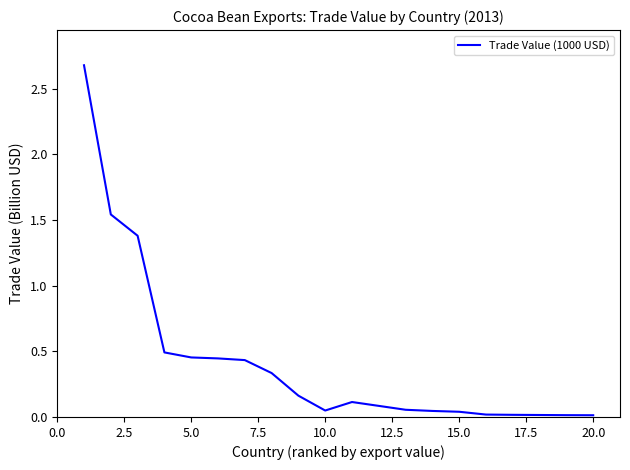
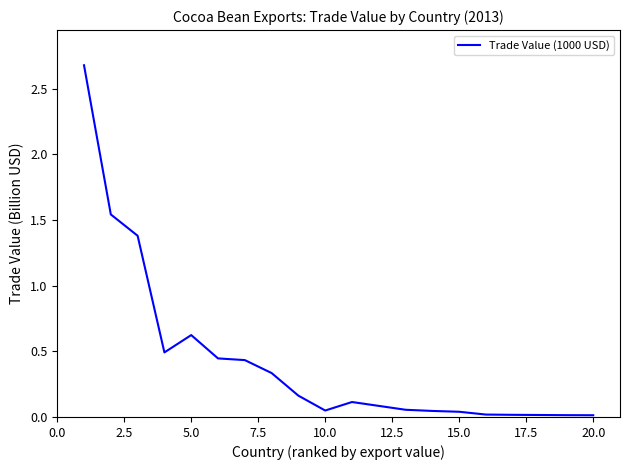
  {
-   "5.0": 0.45,
+   "5.0": 0.62,
    "10.0": 0.05,
    "15.0": 0.04,
    "20.0": 0.01
  }
